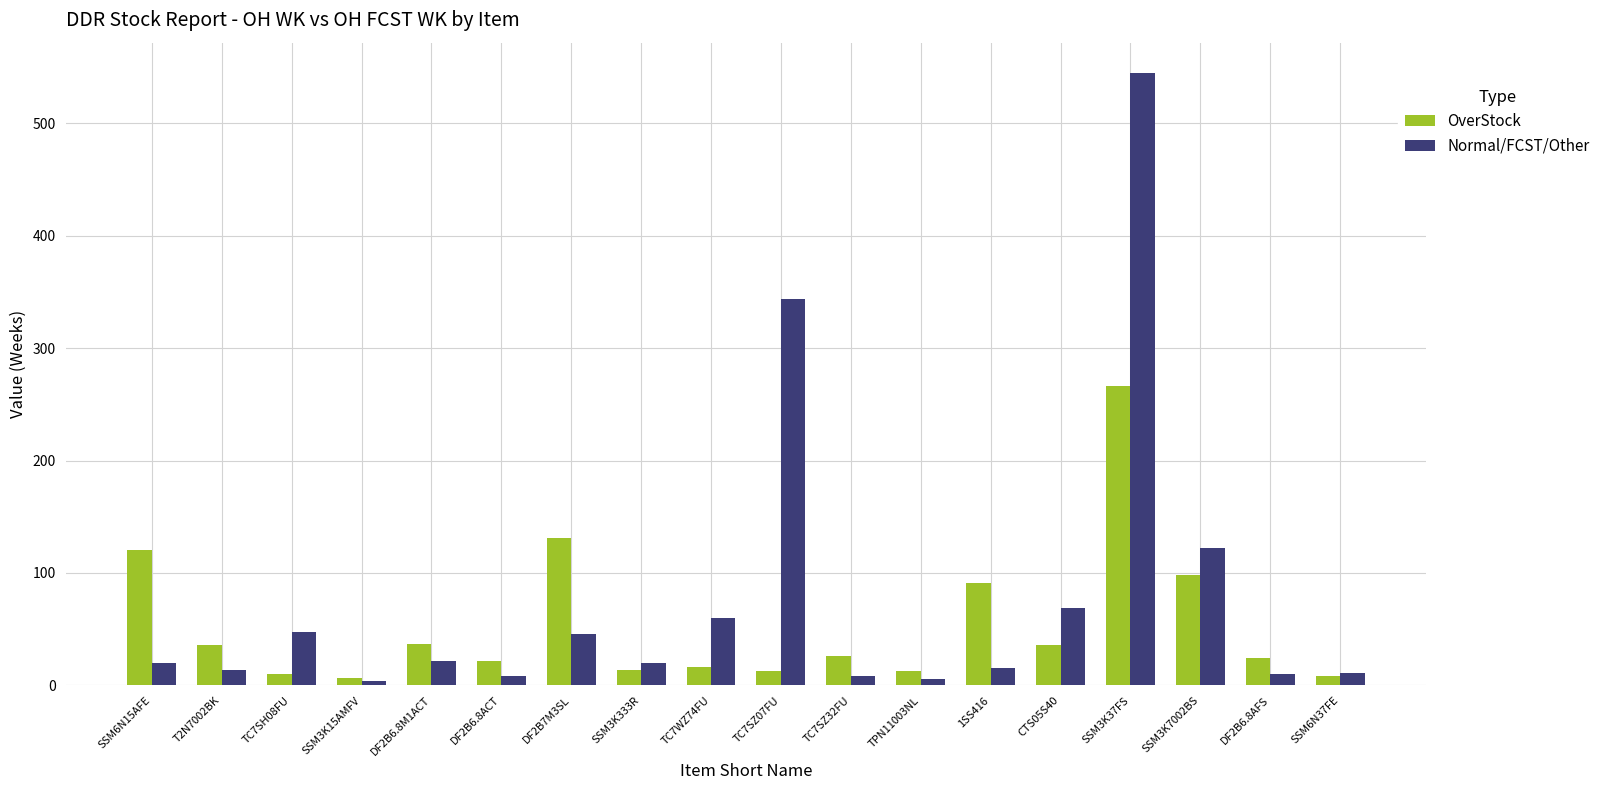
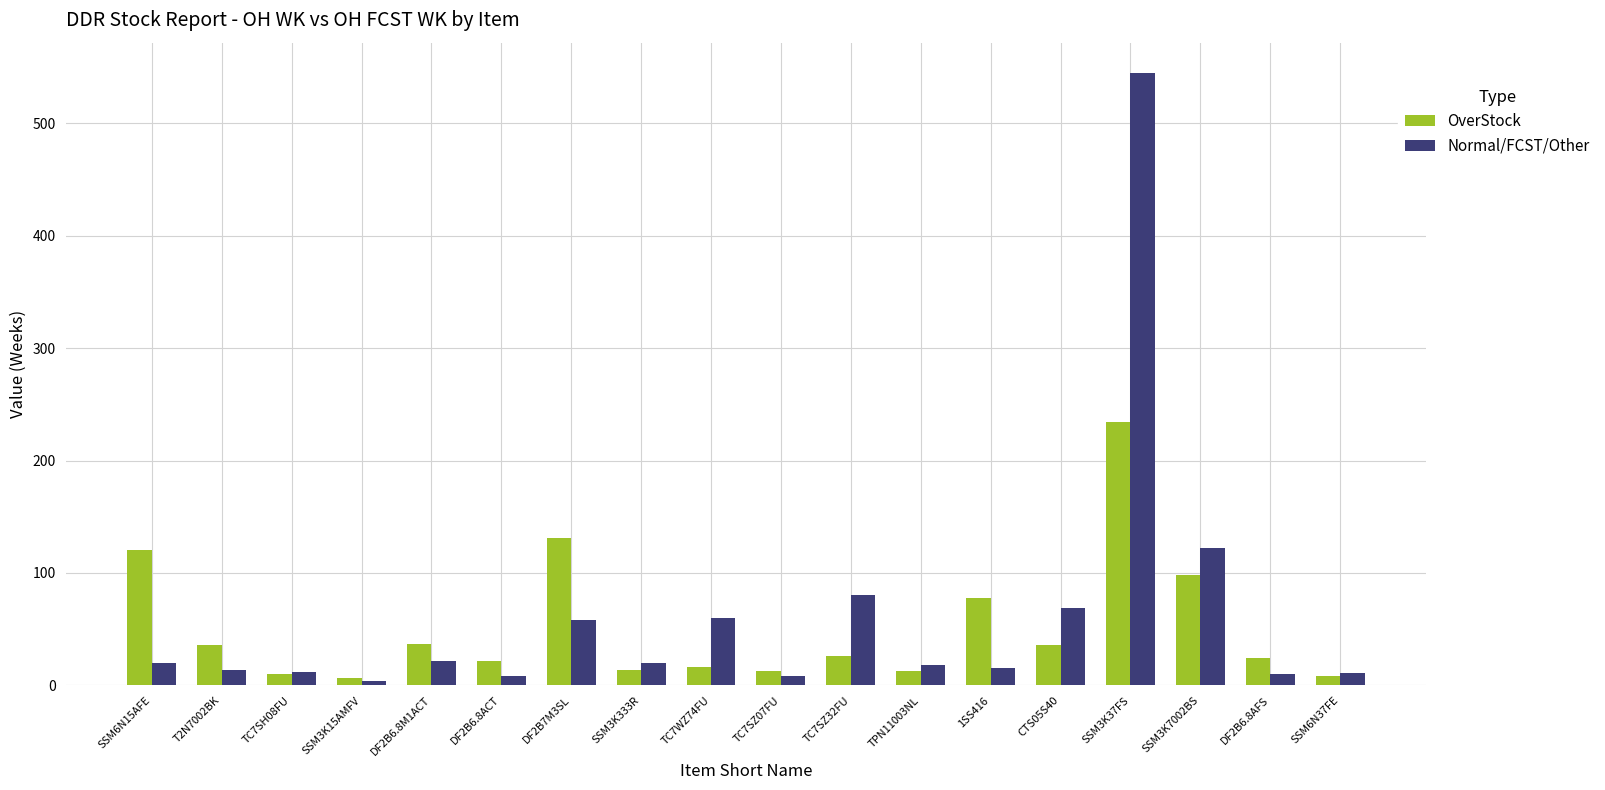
  {
    "OverStock": {
      "SSM6N15AFE": 121,
      "T2N7002BK": 36,
      "TC7SH08FU": 11,
      "SSM3K15AMFV": 7,
      "DF2B6.8M1ACT": 37,
      "DF2B6.8ACT": 22,
      "DF2B7M3SL": 132,
      "SSM3K333R": 14,
      "TC7WZ74FU": 16,
      "TC7SZ07FU": 13,
      "TC7SZ32FU": 26,
      "TPN11003NL": 13,
-     "1SS416": 91,
+     "1SS416": 78,
      "CTS05S40": 36,
-     "SSM3K37FS": 267,
+     "SSM3K37FS": 234,
      "SSM3K7002BS": 98,
      "DF2B6.8AFS": 25,
      "SSM6N37FE": 9
    },
    "Normal/FCST/Other": {
      "SSM6N15AFE": 20,
      "T2N7002BK": 14,
-     "TC7SH08FU": 47,
+     "TC7SH08FU": 12,
      "SSM3K15AMFV": 4,
      "DF2B6.8M1ACT": 22,
      "DF2B6.8ACT": 9,
-     "DF2B7M3SL": 45,
+     "DF2B7M3SL": 59,
      "SSM3K333R": 20,
      "TC7WZ74FU": 60,
-     "TC7SZ07FU": 343,
-     "TC7SZ32FU": 9,
-     "TPN11003NL": 6,
+     "TC7SZ07FU": 8,
+     "TC7SZ32FU": 80,
+     "TPN11003NL": 18,
      "1SS416": 15,
      "CTS05S40": 69,
      "SSM3K37FS": 545,
      "SSM3K7002BS": 122,
      "DF2B6.8AFS": 10,
      "SSM6N37FE": 11
    }
  }
